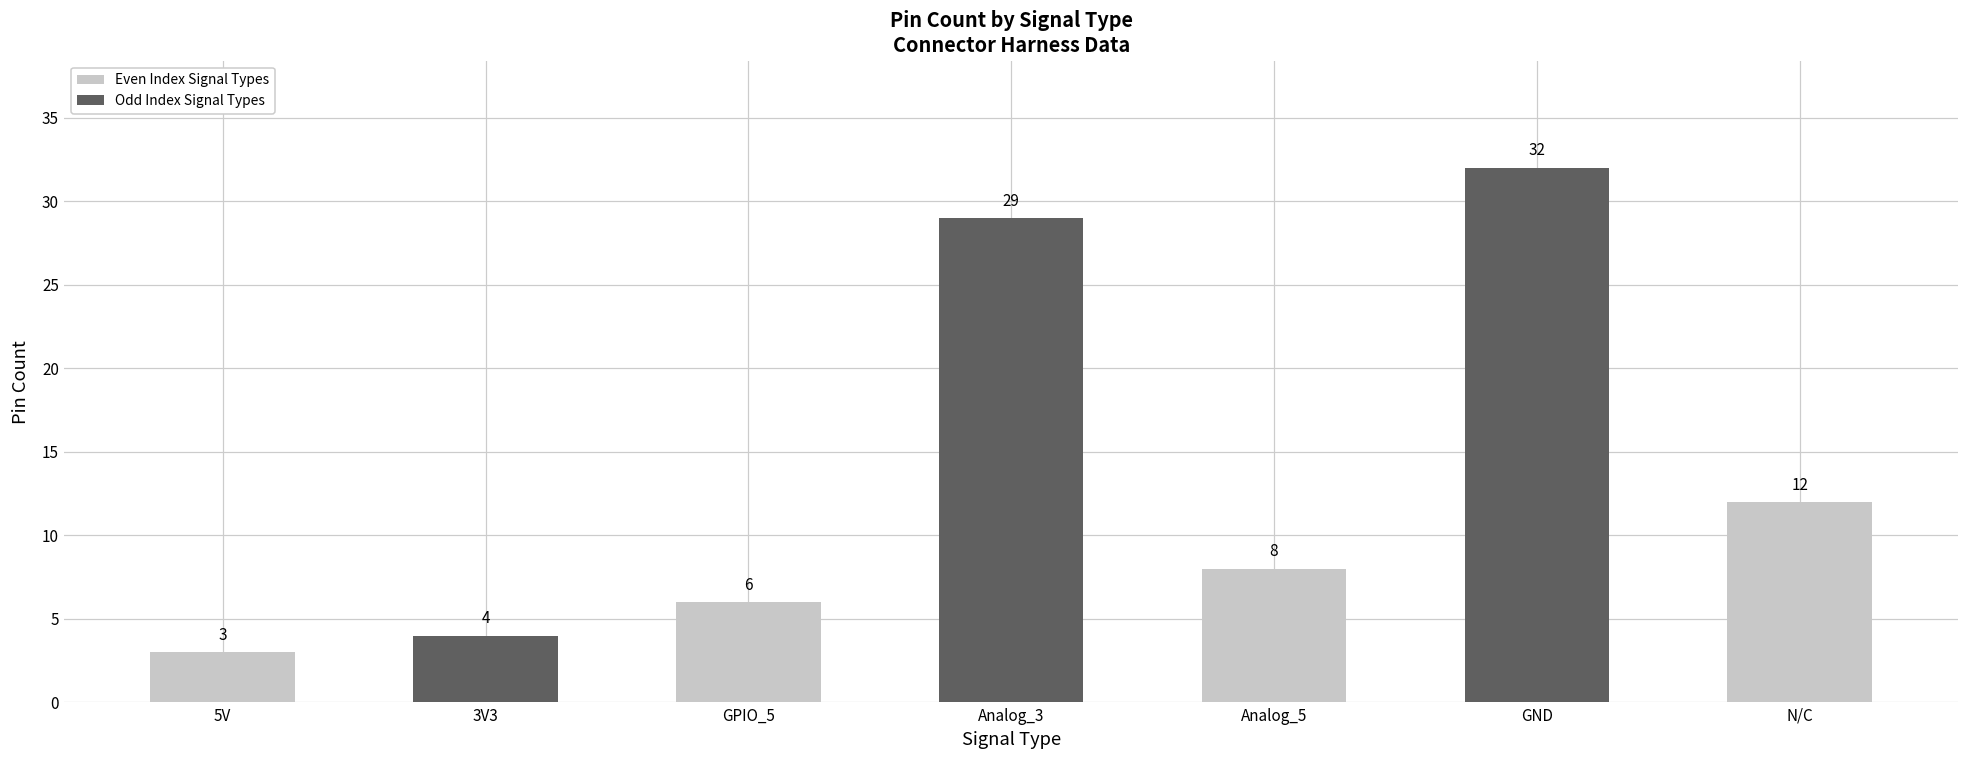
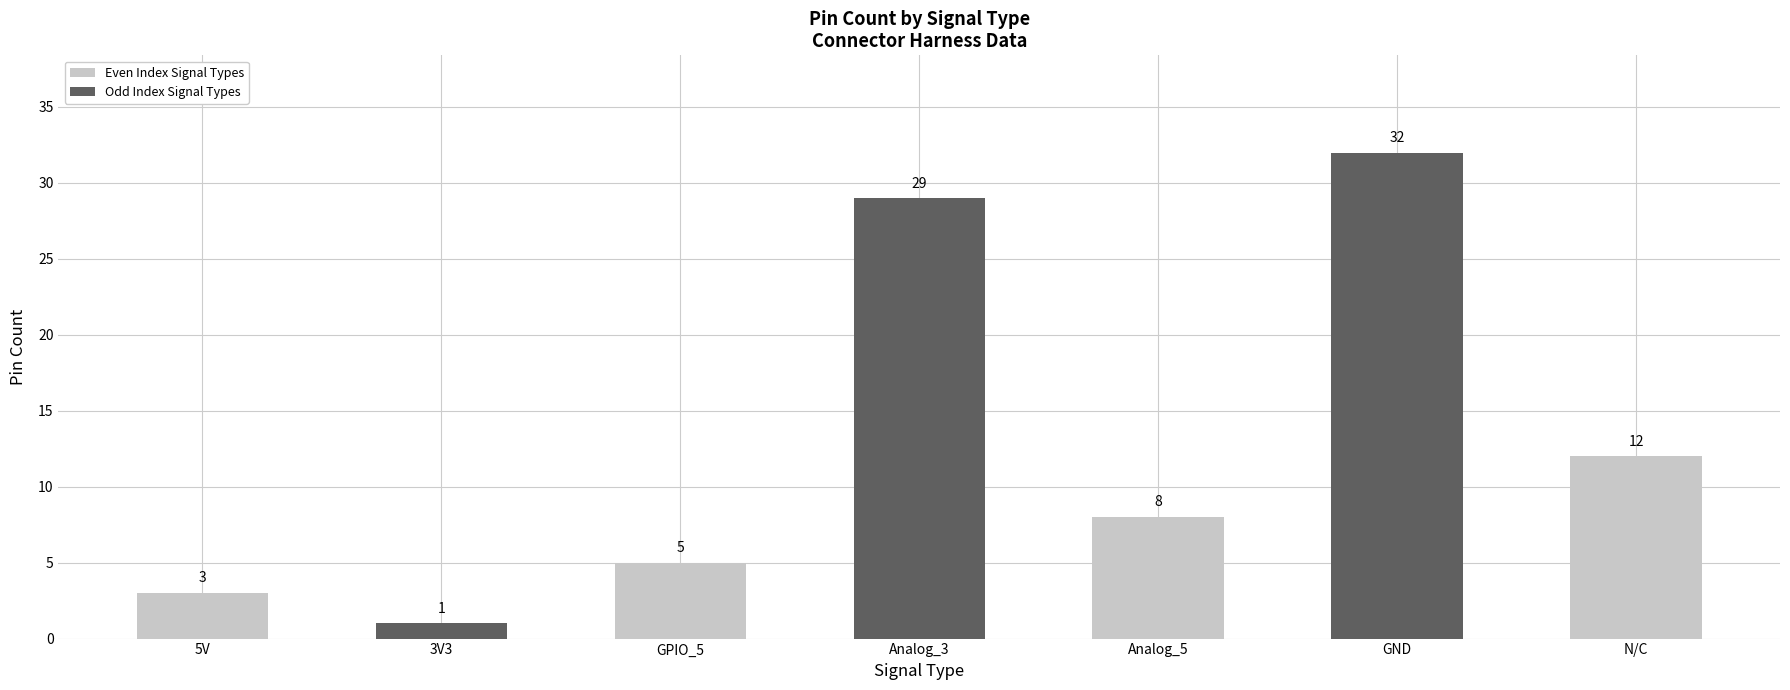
  {
    "5V": 3,
-   "3V3": 4,
-   "GPIO_5": 6,
+   "3V3": 1,
+   "GPIO_5": 5,
    "Analog_3": 29,
    "Analog_5": 8,
    "GND": 32,
    "N/C": 12
  }
